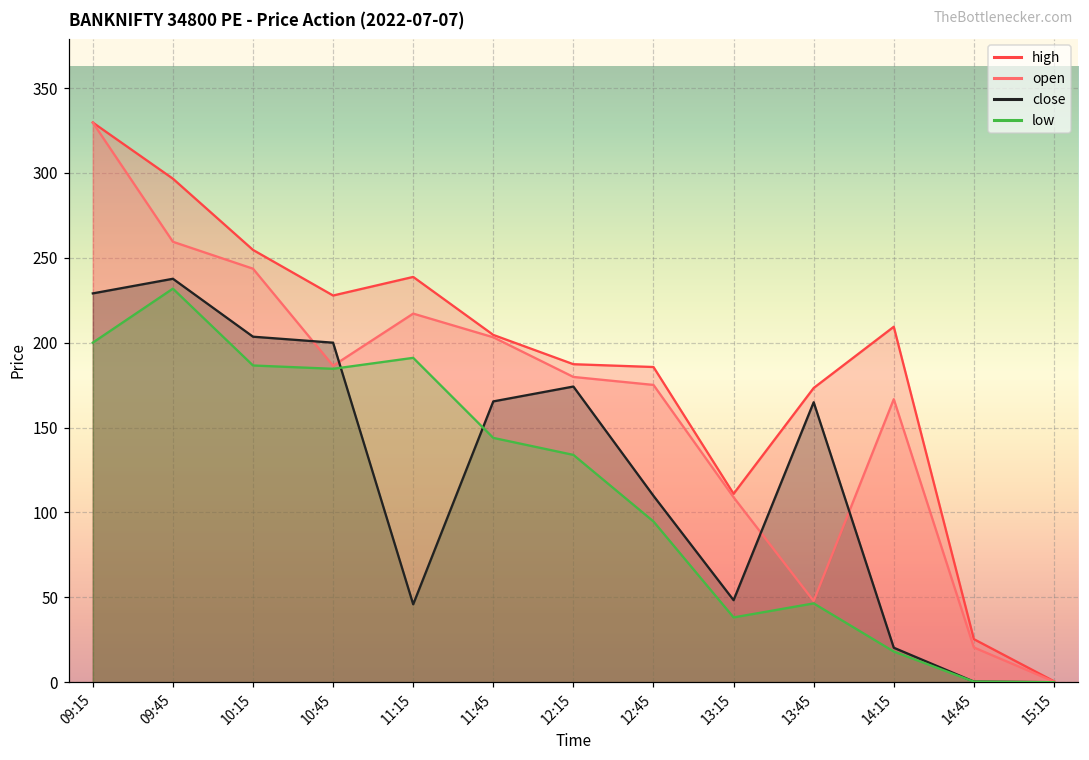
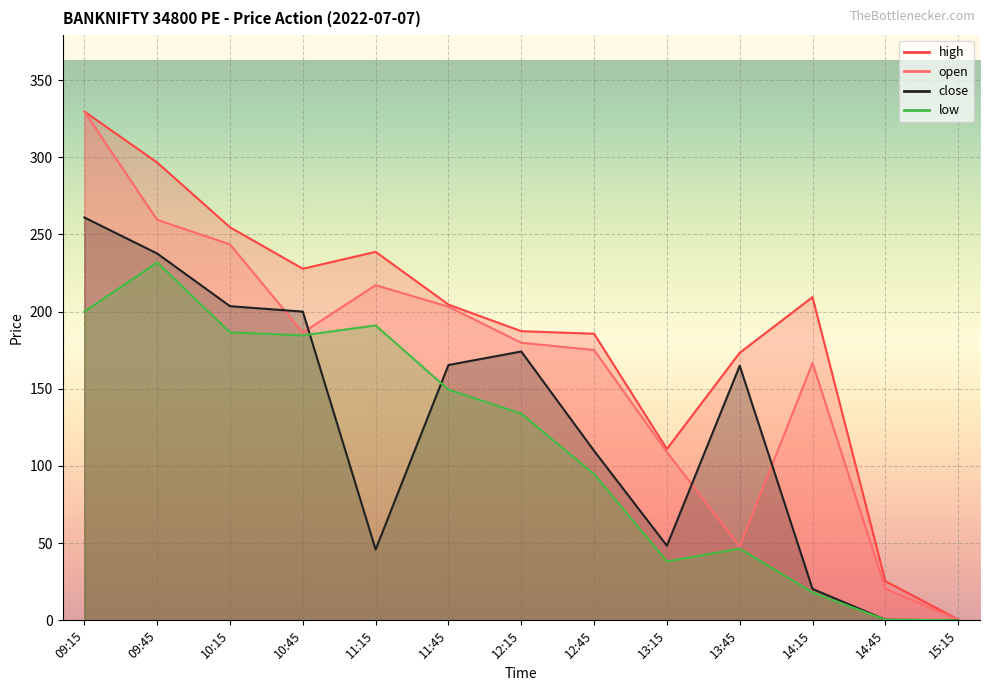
  {
    "close": {
-     "09:15": 229,
+     "09:15": 261,
      "09:45": 238,
      "10:15": 204,
      "10:45": 200,
      "11:15": 46,
      "11:45": 165,
      "12:15": 174,
      "12:45": 110,
      "13:15": 48,
      "13:45": 165,
      "14:15": 20
    },
    "low": {
      "09:15": 200,
      "09:45": 232,
      "10:15": 187,
      "10:45": 185,
      "11:15": 191,
-     "11:45": 144,
+     "11:45": 149,
      "12:15": 134,
      "12:45": 95,
      "13:15": 38,
      "14:15": 18
    }
  }
